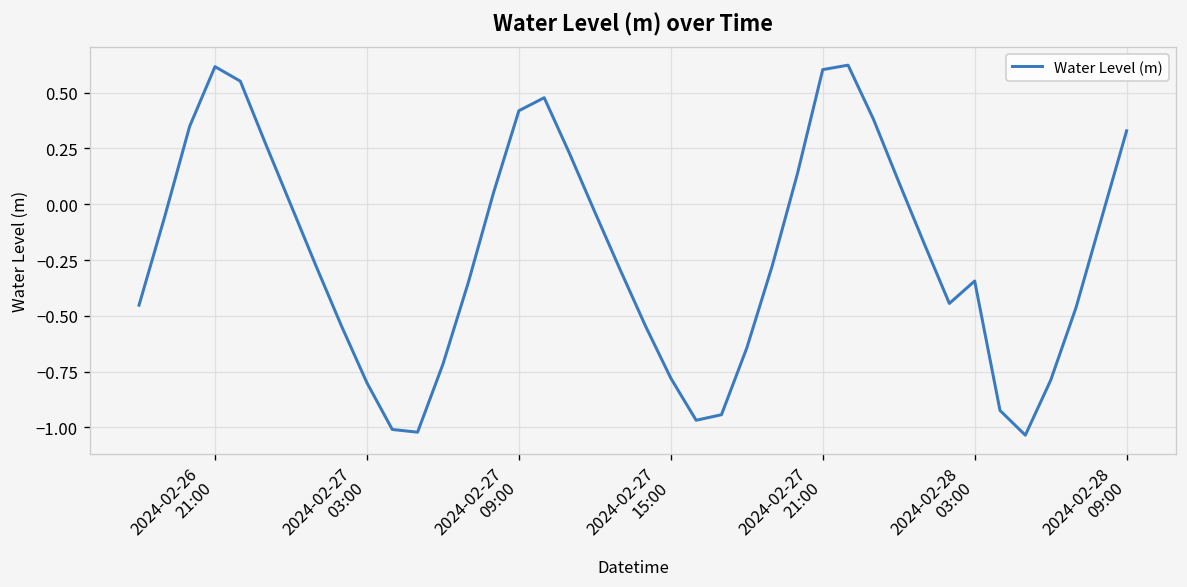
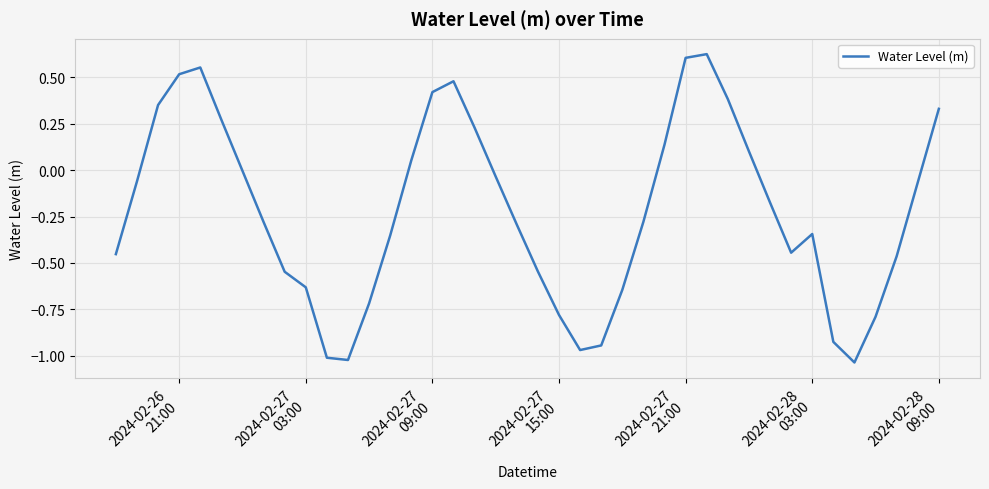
  {
-   "2024-02-26 21:00": 0.62,
-   "2024-02-27 03:00": -0.80,
+   "2024-02-26 21:00": 0.52,
+   "2024-02-27 03:00": -0.63,
    "2024-02-27 09:00": 0.42,
    "2024-02-27 15:00": -0.78,
    "2024-02-27 21:00": 0.60,
    "2024-02-28 03:00": -0.34,
    "2024-02-28 09:00": 0.33
  }
